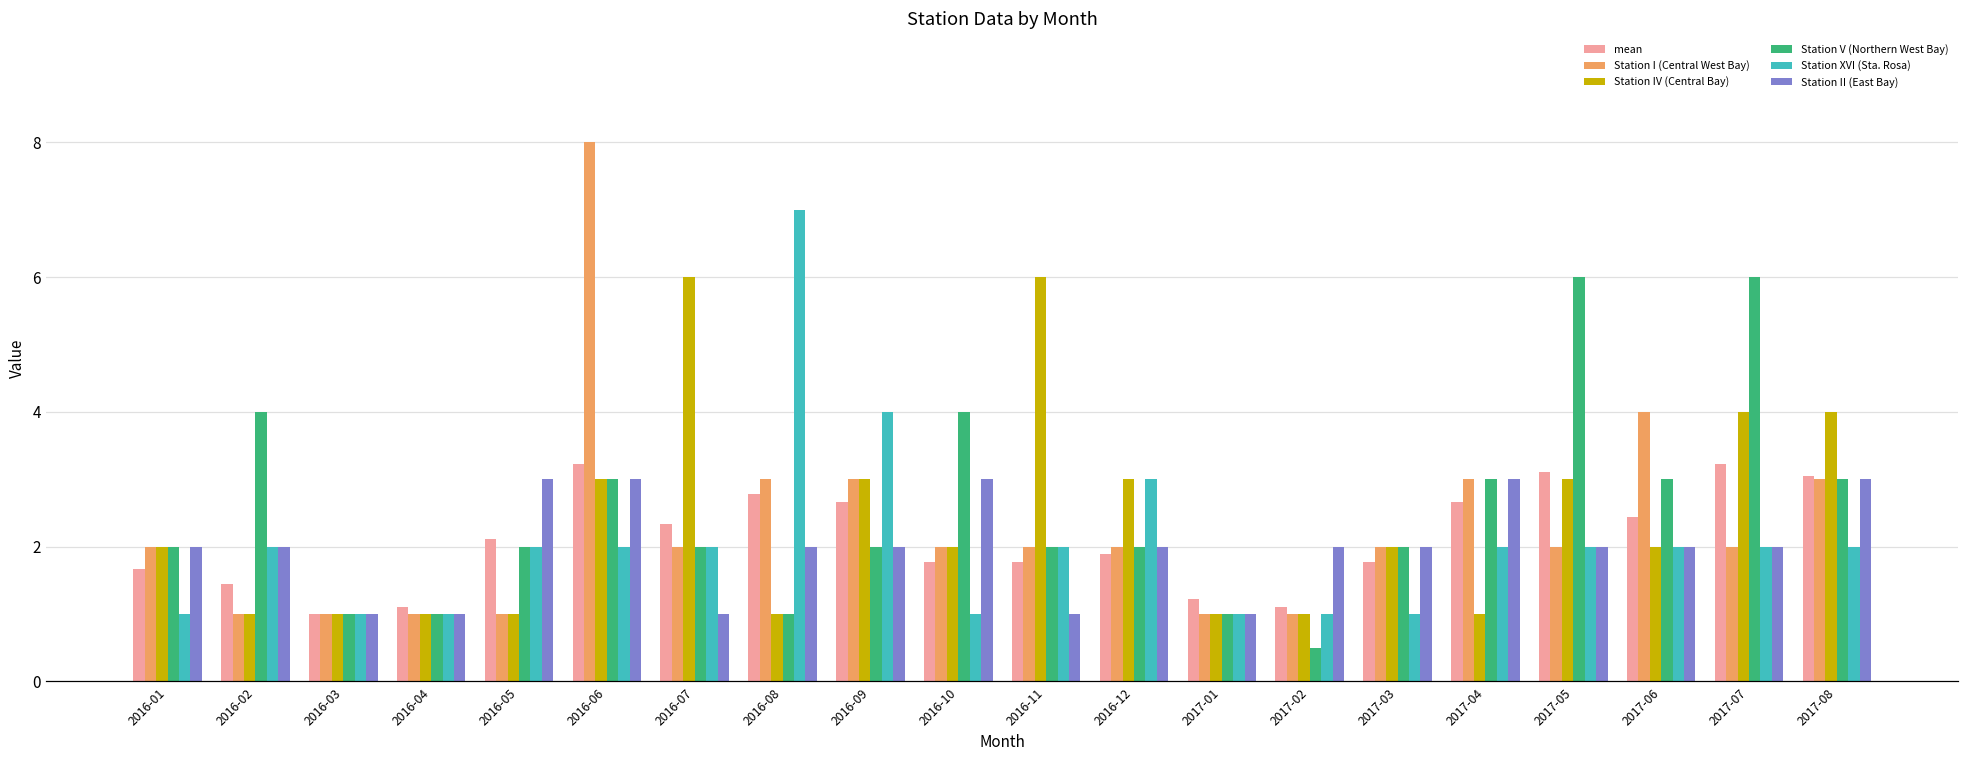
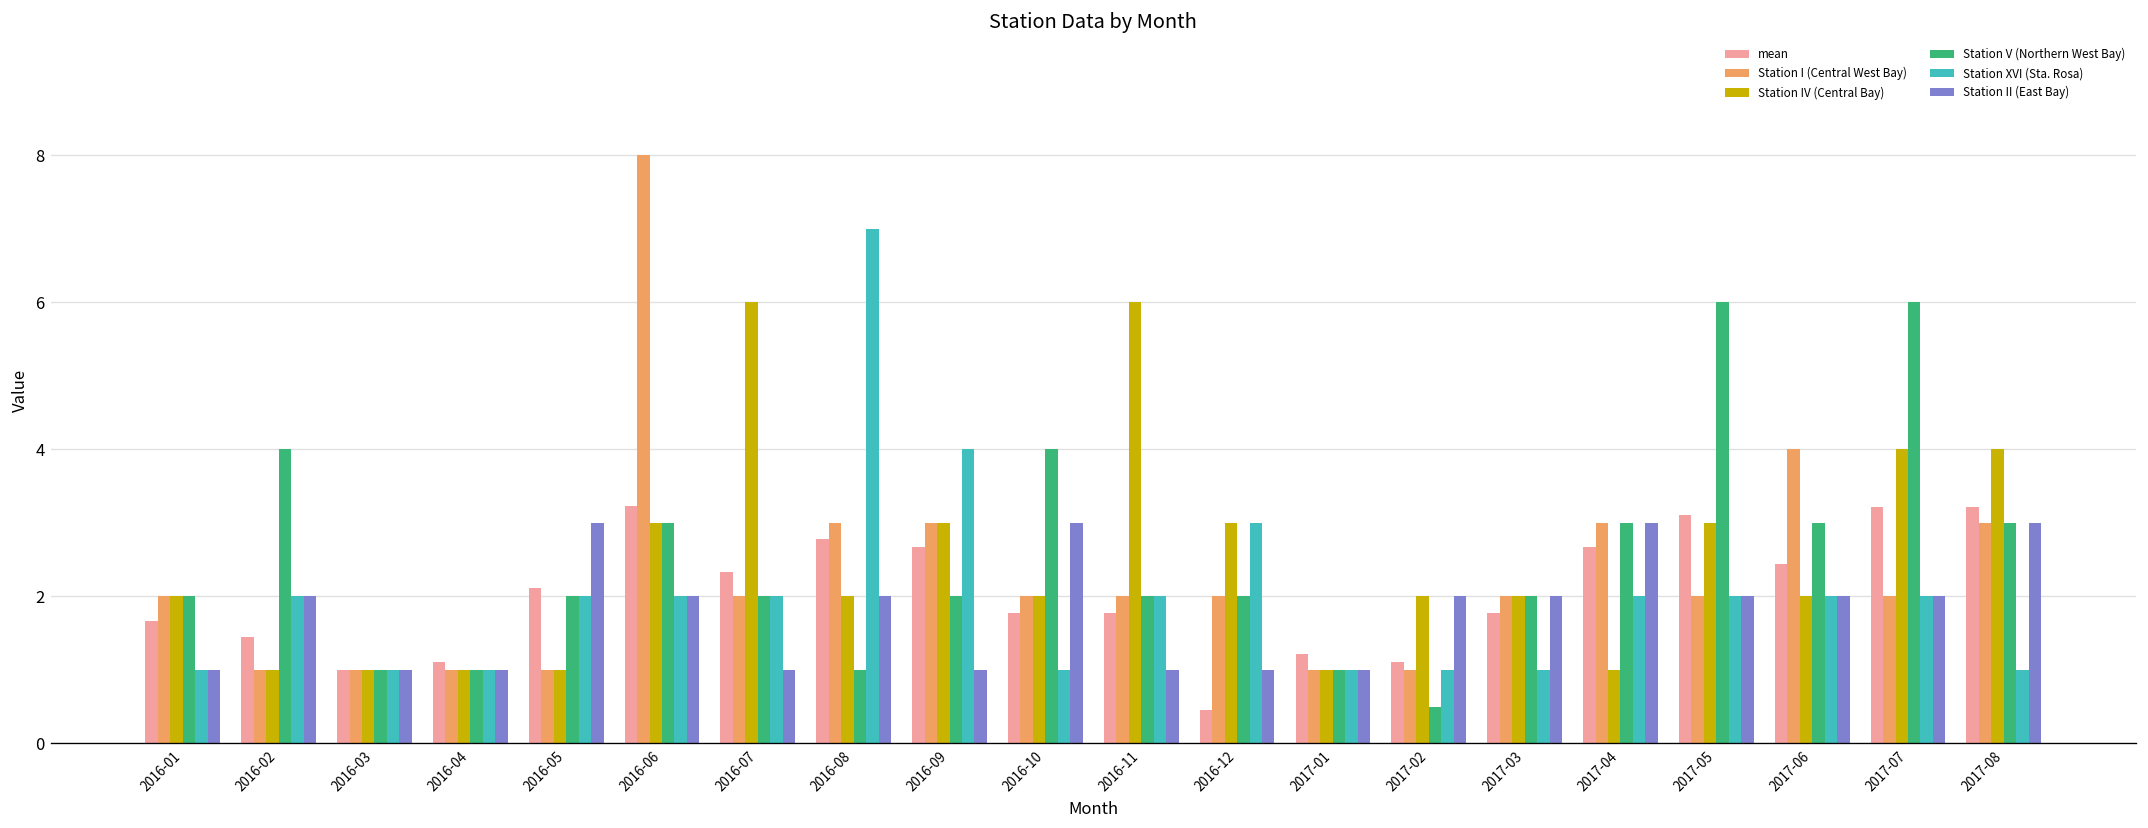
  {
    "mean": {
      "2016-01": 1.7,
      "2016-02": 1.4,
      "2016-03": 1.0,
      "2016-04": 1.1,
      "2016-05": 2.1,
      "2016-06": 3.2,
      "2016-07": 2.3,
      "2016-08": 2.8,
      "2016-09": 2.7,
      "2016-10": 1.8,
      "2016-11": 1.8,
-     "2016-12": 1.9,
+     "2016-12": 0.5,
      "2017-01": 1.2,
      "2017-02": 1.1,
      "2017-03": 1.8,
      "2017-04": 2.7,
      "2017-05": 3.1,
      "2017-06": 2.4,
      "2017-07": 3.2,
-     "2017-08": 3.0
+     "2017-08": 3.2
    },
    "Station I (Central West Bay)": {
      "2016-01": 2.0,
      "2016-02": 1.0,
      "2016-03": 1.0,
      "2016-04": 1.0,
      "2016-05": 1.0,
      "2016-06": 8.0,
      "2016-07": 2.0,
      "2016-08": 3.0,
      "2016-09": 3.0,
      "2016-10": 2.0,
      "2016-11": 2.0,
      "2016-12": 2.0,
      "2017-01": 1.0,
      "2017-02": 1.0,
      "2017-03": 2.0,
      "2017-04": 3.0,
      "2017-05": 2.0,
      "2017-06": 4.0,
      "2017-07": 2.0,
      "2017-08": 3.0
    },
    "Station IV (Central Bay)": {
      "2016-01": 2,
      "2016-02": 1,
      "2016-03": 1,
      "2016-04": 1,
      "2016-05": 1,
      "2016-06": 3,
      "2016-07": 6,
-     "2016-08": 1,
+     "2016-08": 2,
      "2016-09": 3,
      "2016-10": 2,
      "2016-11": 6,
      "2016-12": 3,
      "2017-01": 1,
-     "2017-02": 1,
+     "2017-02": 2,
      "2017-03": 2,
      "2017-04": 1,
      "2017-05": 3,
      "2017-06": 2,
      "2017-07": 4,
      "2017-08": 4
    },
    "Station V (Northern West Bay)": {
      "2016-01": 2.0,
      "2016-02": 4.0,
      "2016-03": 1.0,
      "2016-04": 1.0,
      "2016-05": 2.0,
      "2016-06": 3.0,
      "2016-07": 2.0,
      "2016-08": 1.0,
      "2016-09": 2.0,
      "2016-10": 4.0,
      "2016-11": 2.0,
      "2016-12": 2.0,
      "2017-01": 1.0,
      "2017-02": 0.5,
      "2017-03": 2.0,
      "2017-04": 3.0,
      "2017-05": 6.0,
      "2017-06": 3.0,
      "2017-07": 6.0,
      "2017-08": 3.0
    },
    "Station XVI (Sta. Rosa)": {
      "2016-01": 1,
      "2016-02": 2,
      "2016-03": 1,
      "2016-04": 1,
      "2016-05": 2,
      "2016-06": 2,
      "2016-07": 2,
      "2016-08": 7,
      "2016-09": 4,
      "2016-10": 1,
      "2016-11": 2,
      "2016-12": 3,
      "2017-01": 1,
      "2017-02": 1,
      "2017-03": 1,
      "2017-04": 2,
      "2017-05": 2,
      "2017-06": 2,
      "2017-07": 2,
-     "2017-08": 2
+     "2017-08": 1
    },
    "Station II (East Bay)": {
-     "2016-01": 2,
+     "2016-01": 1,
      "2016-02": 2,
      "2016-03": 1,
      "2016-04": 1,
      "2016-05": 3,
-     "2016-06": 3,
+     "2016-06": 2,
      "2016-07": 1,
      "2016-08": 2,
-     "2016-09": 2,
+     "2016-09": 1,
      "2016-10": 3,
      "2016-11": 1,
-     "2016-12": 2,
+     "2016-12": 1,
      "2017-01": 1,
      "2017-02": 2,
      "2017-03": 2,
      "2017-04": 3,
      "2017-05": 2,
      "2017-06": 2,
      "2017-07": 2,
      "2017-08": 3
    }
  }
